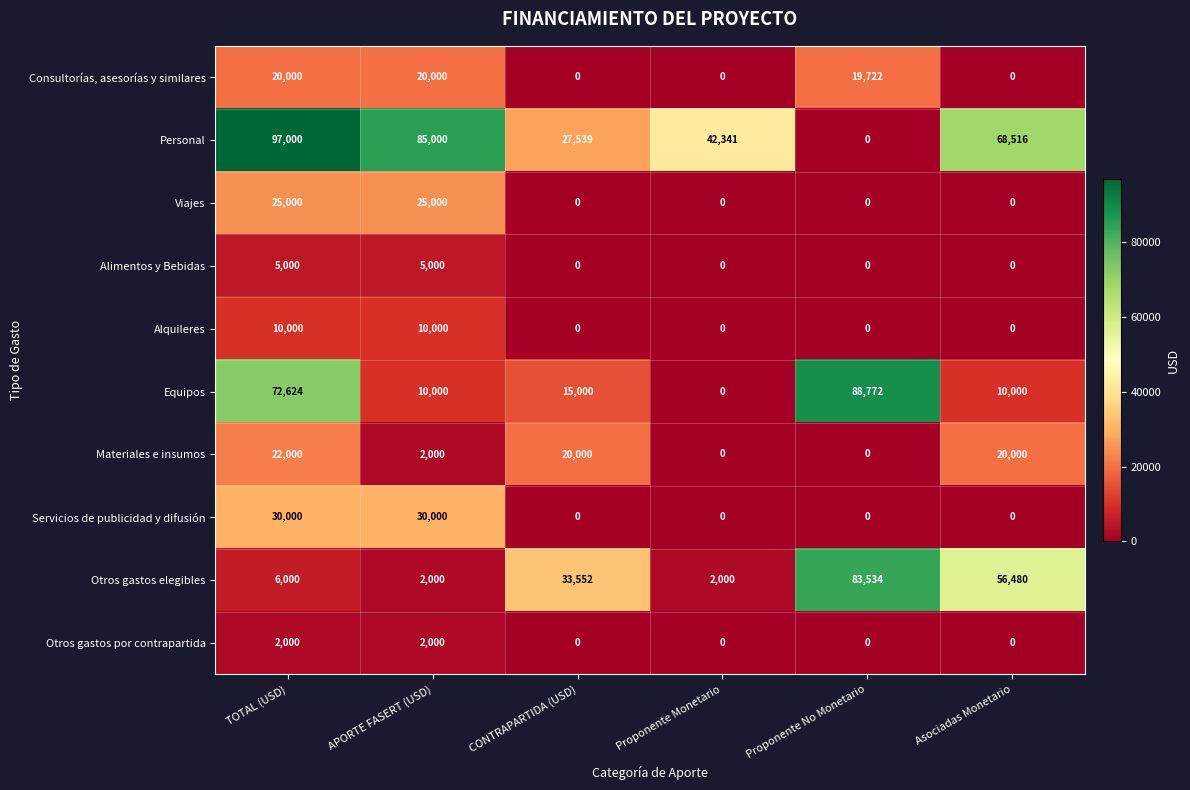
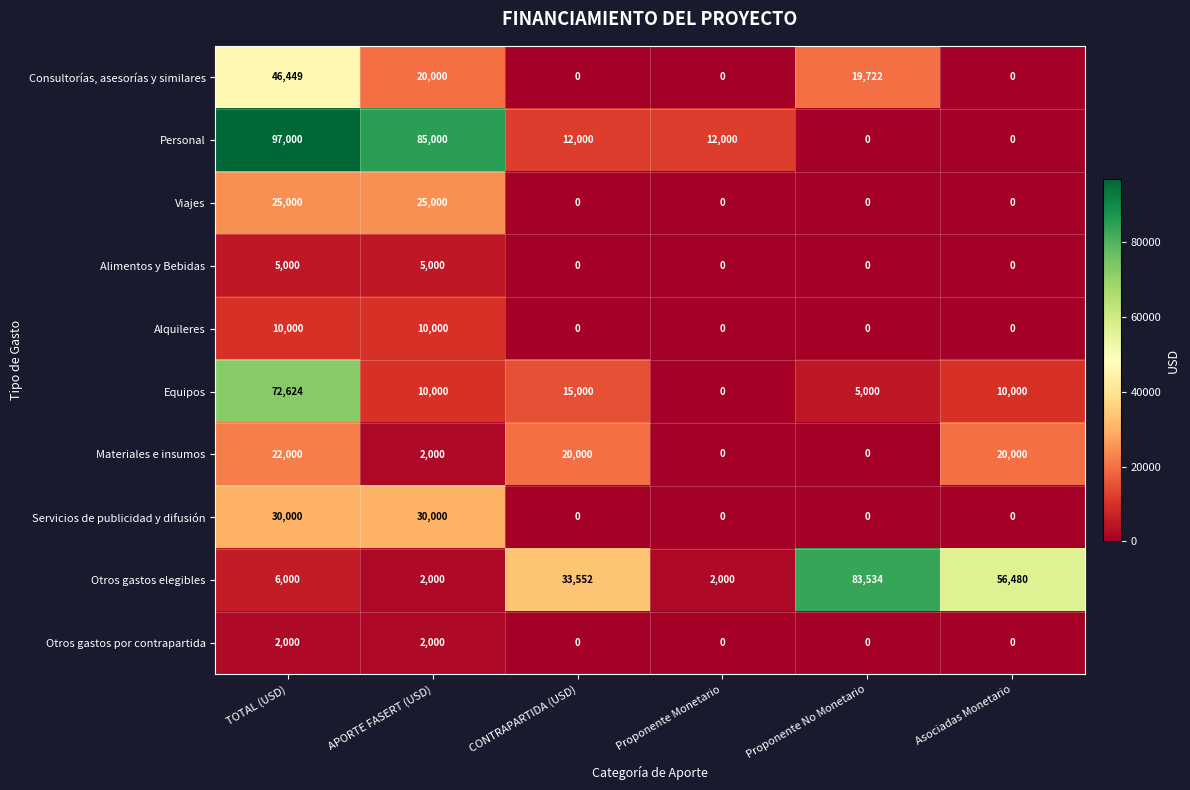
  {
    "Consultorías, asesorías y similares": {
-     "TOTAL (USD)": "20,000",
+     "TOTAL (USD)": "46,449",
      "APORTE FASERT (USD)": "20,000",
      "CONTRAPARTIDA (USD)": "0",
      "Proponente Monetario": "0",
      "Proponente No Monetario": "19,722",
      "Asociadas Monetario": "0"
    },
    "Personal": {
      "TOTAL (USD)": "97,000",
      "APORTE FASERT (USD)": "85,000",
-     "CONTRAPARTIDA (USD)": "27,539",
-     "Proponente Monetario": "42,341",
+     "CONTRAPARTIDA (USD)": "12,000",
+     "Proponente Monetario": "12,000",
      "Proponente No Monetario": "0",
-     "Asociadas Monetario": "68,516"
+     "Asociadas Monetario": "0"
    },
    "Viajes": {
      "TOTAL (USD)": "25,000",
      "APORTE FASERT (USD)": "25,000",
      "CONTRAPARTIDA (USD)": "0",
      "Proponente Monetario": "0",
      "Proponente No Monetario": "0",
      "Asociadas Monetario": "0"
    },
    "Alimentos y Bebidas": {
      "TOTAL (USD)": "5,000",
      "APORTE FASERT (USD)": "5,000",
      "CONTRAPARTIDA (USD)": "0",
      "Proponente Monetario": "0",
      "Proponente No Monetario": "0",
      "Asociadas Monetario": "0"
    },
    "Alquileres": {
      "TOTAL (USD)": "10,000",
      "APORTE FASERT (USD)": "10,000",
      "CONTRAPARTIDA (USD)": "0",
      "Proponente Monetario": "0",
      "Proponente No Monetario": "0",
      "Asociadas Monetario": "0"
    },
    "Equipos": {
      "TOTAL (USD)": "72,624",
      "APORTE FASERT (USD)": "10,000",
      "CONTRAPARTIDA (USD)": "15,000",
      "Proponente Monetario": "0",
-     "Proponente No Monetario": "88,772",
+     "Proponente No Monetario": "5,000",
      "Asociadas Monetario": "10,000"
    },
    "Materiales e insumos": {
      "TOTAL (USD)": "22,000",
      "APORTE FASERT (USD)": "2,000",
      "CONTRAPARTIDA (USD)": "20,000",
      "Proponente Monetario": "0",
      "Proponente No Monetario": "0",
      "Asociadas Monetario": "20,000"
    },
    "Servicios de publicidad y difusión": {
      "TOTAL (USD)": "30,000",
      "APORTE FASERT (USD)": "30,000",
      "CONTRAPARTIDA (USD)": "0",
      "Proponente Monetario": "0",
      "Proponente No Monetario": "0",
      "Asociadas Monetario": "0"
    },
    "Otros gastos elegibles": {
      "TOTAL (USD)": "6,000",
      "APORTE FASERT (USD)": "2,000",
      "CONTRAPARTIDA (USD)": "33,552",
      "Proponente Monetario": "2,000",
      "Proponente No Monetario": "83,534",
      "Asociadas Monetario": "56,480"
    },
    "Otros gastos por contrapartida": {
      "TOTAL (USD)": "2,000",
      "APORTE FASERT (USD)": "2,000",
      "CONTRAPARTIDA (USD)": "0",
      "Proponente Monetario": "0",
      "Proponente No Monetario": "0",
      "Asociadas Monetario": "0"
    }
  }
